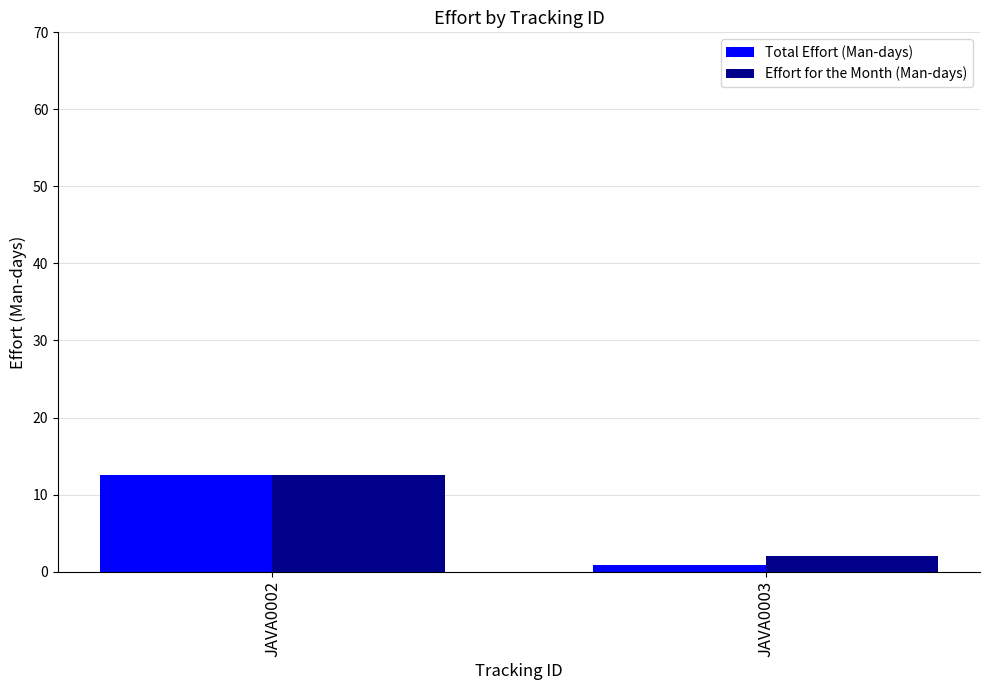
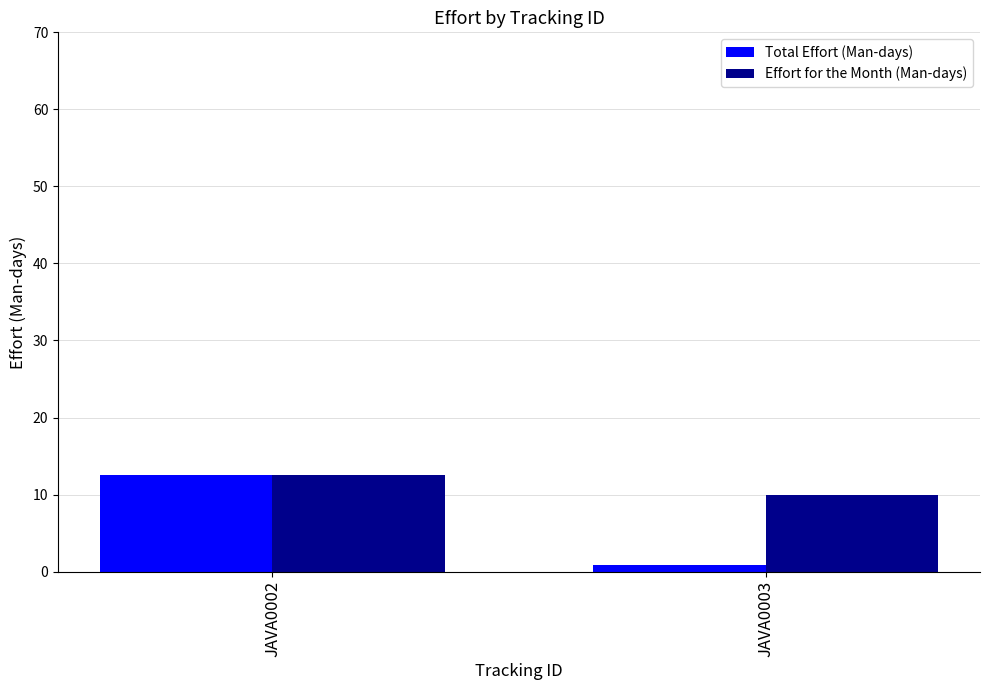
  {
    "Total Effort (Man-days)": {
      "JAVA0002": 13,
      "JAVA0003": 1
    },
    "Effort for the Month (Man-days)": {
      "JAVA0002": 13,
-     "JAVA0003": 2
+     "JAVA0003": 10
    }
  }
